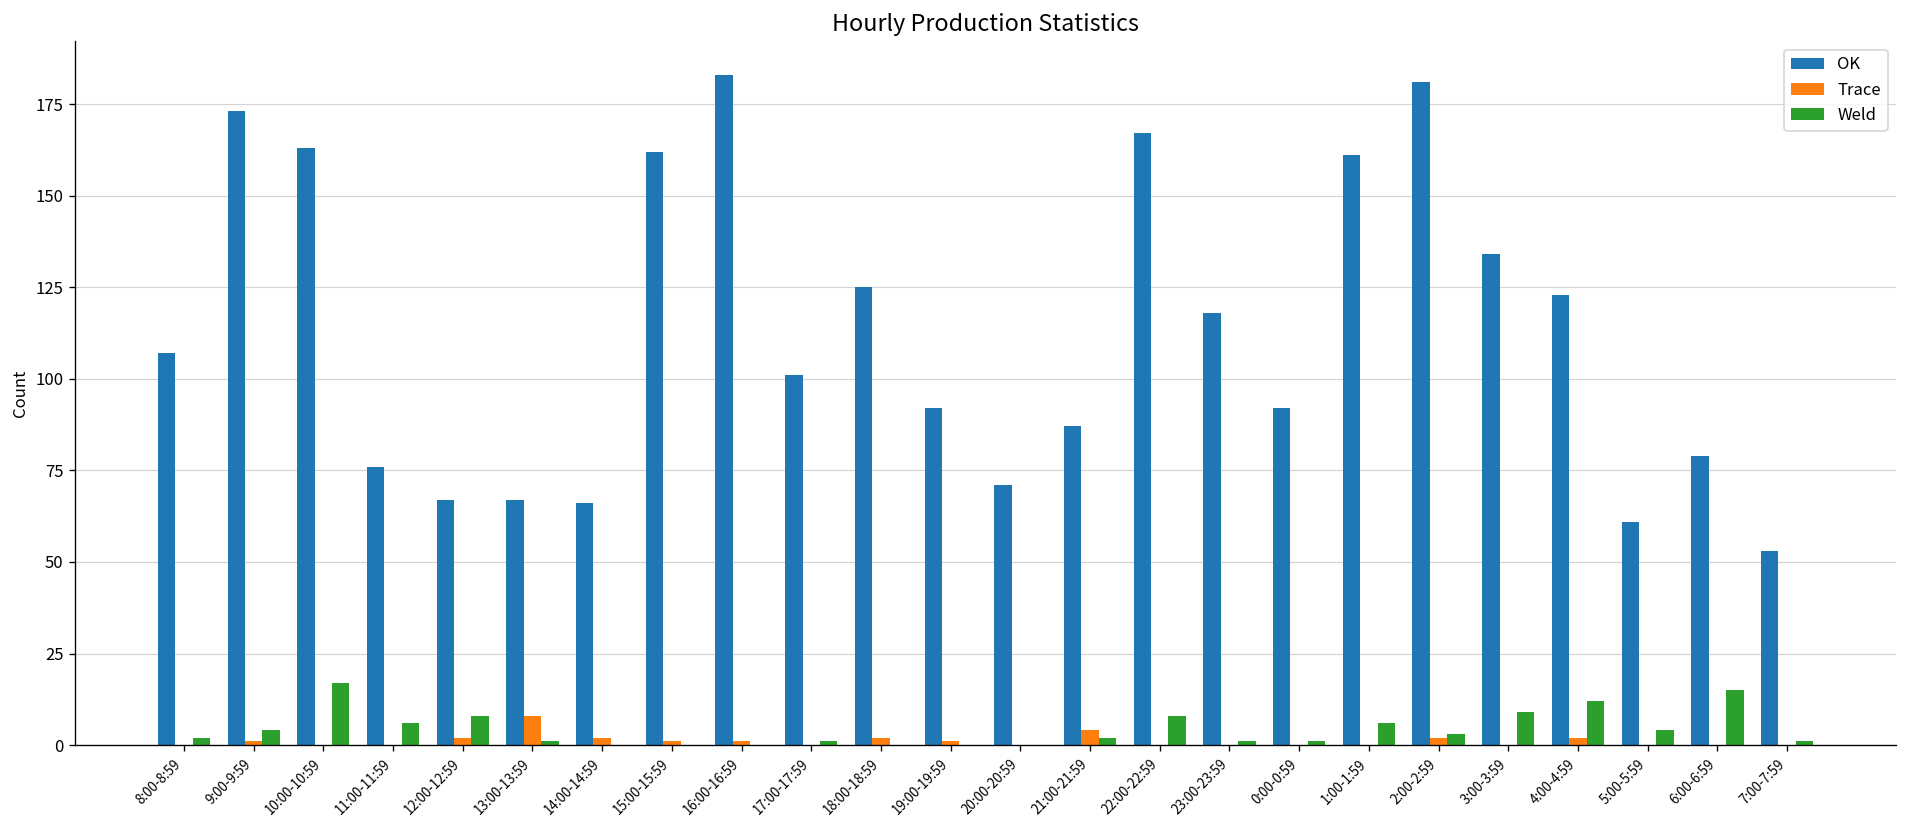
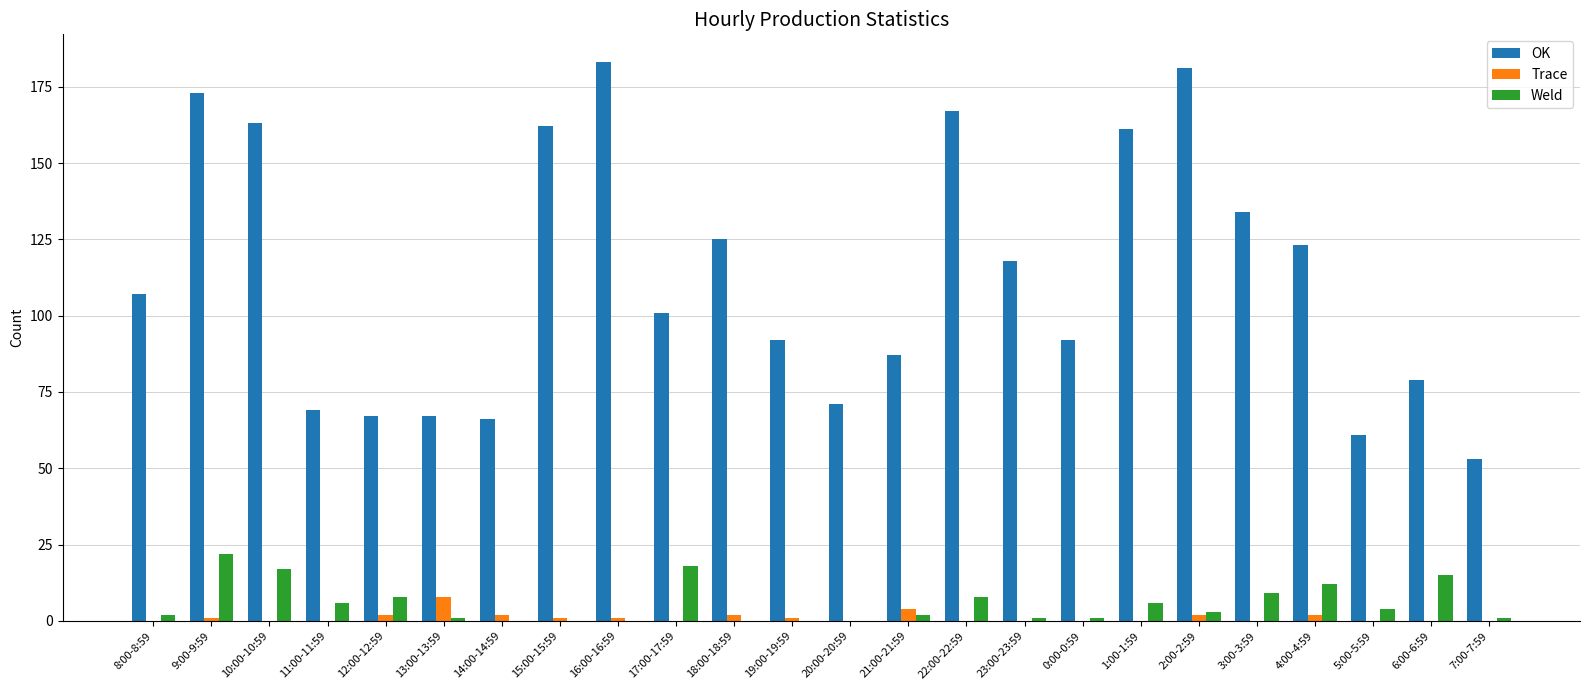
  {
    "OK": {
      "8:00-8:59": 107,
      "9:00-9:59": 173,
      "10:00-10:59": 163,
-     "11:00-11:59": 76,
+     "11:00-11:59": 69,
      "12:00-12:59": 67,
      "13:00-13:59": 67,
      "14:00-14:59": 66,
      "15:00-15:59": 162,
      "16:00-16:59": 183,
      "17:00-17:59": 101,
      "18:00-18:59": 125,
      "19:00-19:59": 92,
      "20:00-20:59": 71,
      "21:00-21:59": 87,
      "22:00-22:59": 167,
      "23:00-23:59": 118,
      "0:00-0:59": 92,
      "1:00-1:59": 161,
      "2:00-2:59": 181,
      "3:00-3:59": 134,
      "4:00-4:59": 123,
      "5:00-5:59": 61,
      "6:00-6:59": 79,
      "7:00-7:59": 53
    },
    "Trace": {
      "8:00-8:59": 0,
      "9:00-9:59": 1,
      "10:00-10:59": 0,
      "11:00-11:59": 0,
      "12:00-12:59": 2,
      "13:00-13:59": 8,
      "14:00-14:59": 2,
      "15:00-15:59": 1,
      "16:00-16:59": 1,
      "17:00-17:59": 0,
      "18:00-18:59": 2,
      "19:00-19:59": 1,
      "20:00-20:59": 0,
      "21:00-21:59": 4,
      "22:00-22:59": 0,
      "23:00-23:59": 0,
      "0:00-0:59": 0,
      "1:00-1:59": 0,
      "2:00-2:59": 2,
      "3:00-3:59": 0,
      "4:00-4:59": 2,
      "5:00-5:59": 0,
      "6:00-6:59": 0,
      "7:00-7:59": 0
    },
    "Weld": {
      "8:00-8:59": 2,
-     "9:00-9:59": 4,
+     "9:00-9:59": 22,
      "10:00-10:59": 17,
      "11:00-11:59": 6,
      "12:00-12:59": 8,
      "13:00-13:59": 1,
      "14:00-14:59": 0,
      "15:00-15:59": 0,
      "16:00-16:59": 0,
-     "17:00-17:59": 1,
+     "17:00-17:59": 18,
      "18:00-18:59": 0,
      "19:00-19:59": 0,
      "20:00-20:59": 0,
      "21:00-21:59": 2,
      "22:00-22:59": 8,
      "23:00-23:59": 1,
      "0:00-0:59": 1,
      "1:00-1:59": 6,
      "2:00-2:59": 3,
      "3:00-3:59": 9,
      "4:00-4:59": 12,
      "5:00-5:59": 4,
      "6:00-6:59": 15,
      "7:00-7:59": 1
    }
  }
